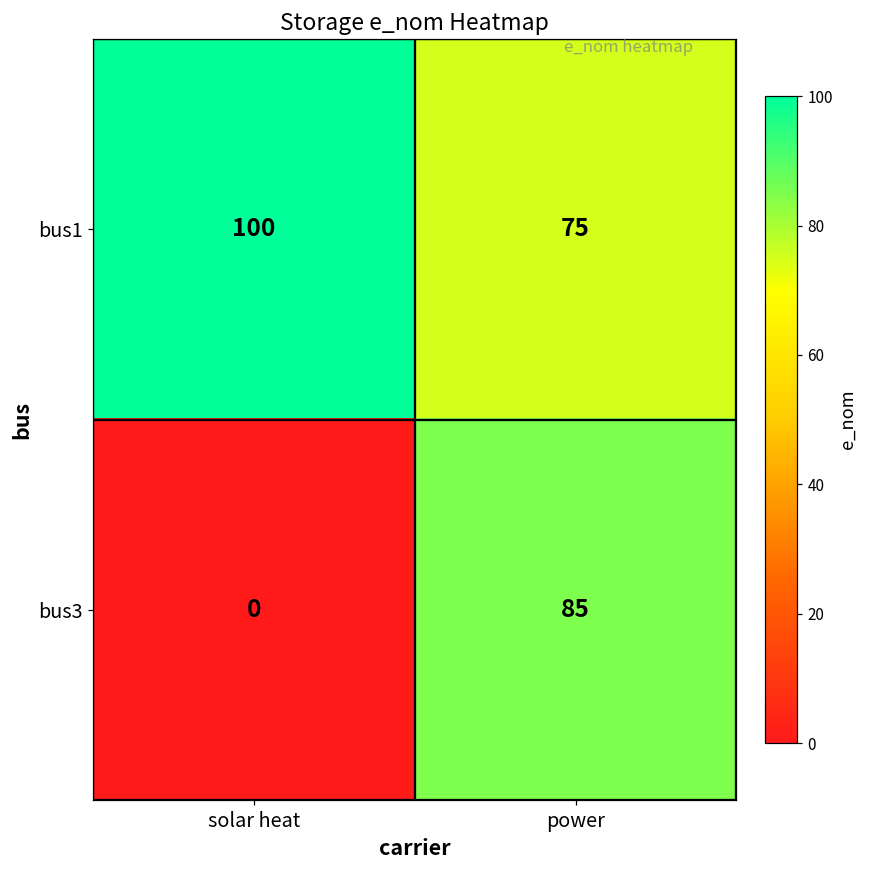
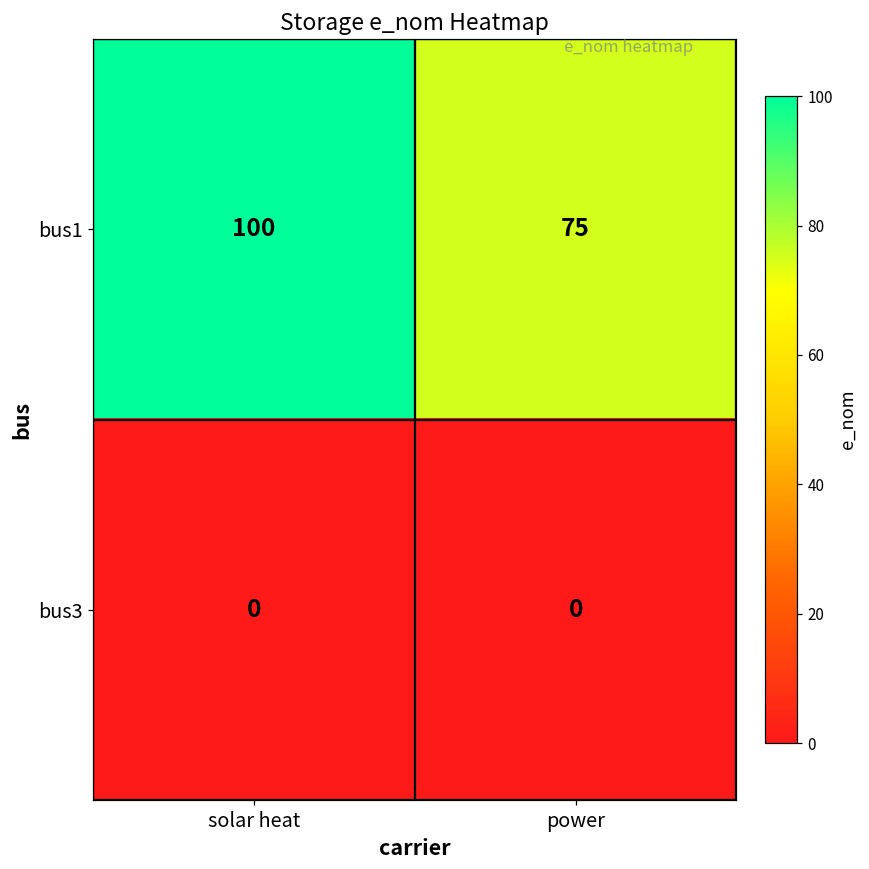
  {
    "bus1": {
      "solar heat": 100,
      "power": 75
    },
    "bus3": {
      "solar heat": 0,
-     "power": 85
+     "power": 0
    }
  }
